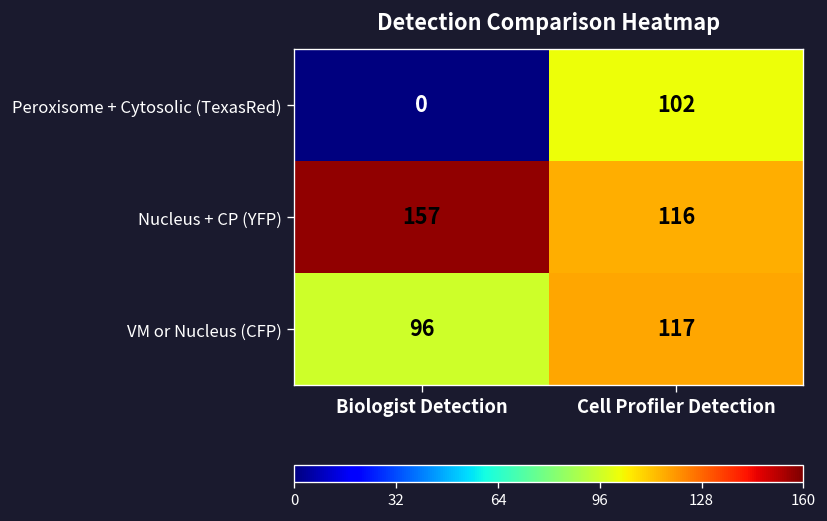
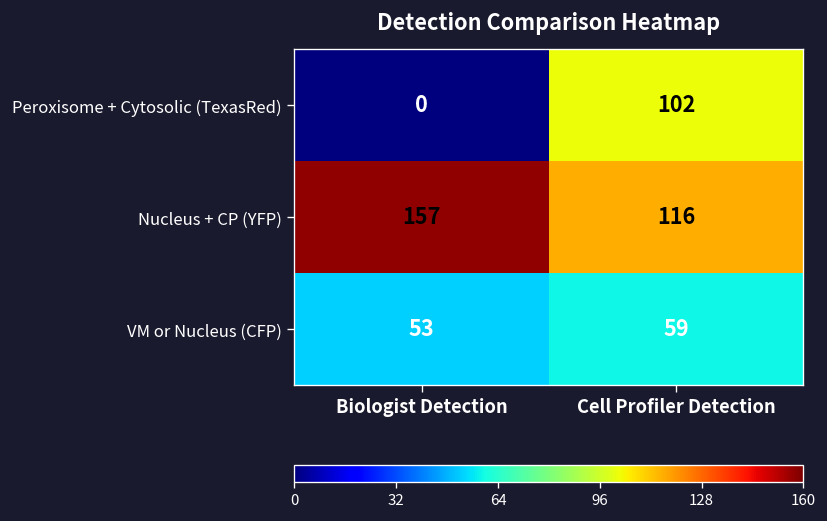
  {
    "Peroxisome + Cytosolic (TexasRed)": {
      "Biologist Detection": 0,
      "Cell Profiler Detection": 102
    },
    "Nucleus + CP (YFP)": {
      "Biologist Detection": 157,
      "Cell Profiler Detection": 116
    },
    "VM or Nucleus (CFP)": {
-     "Biologist Detection": 96,
-     "Cell Profiler Detection": 117
+     "Biologist Detection": 53,
+     "Cell Profiler Detection": 59
    }
  }
